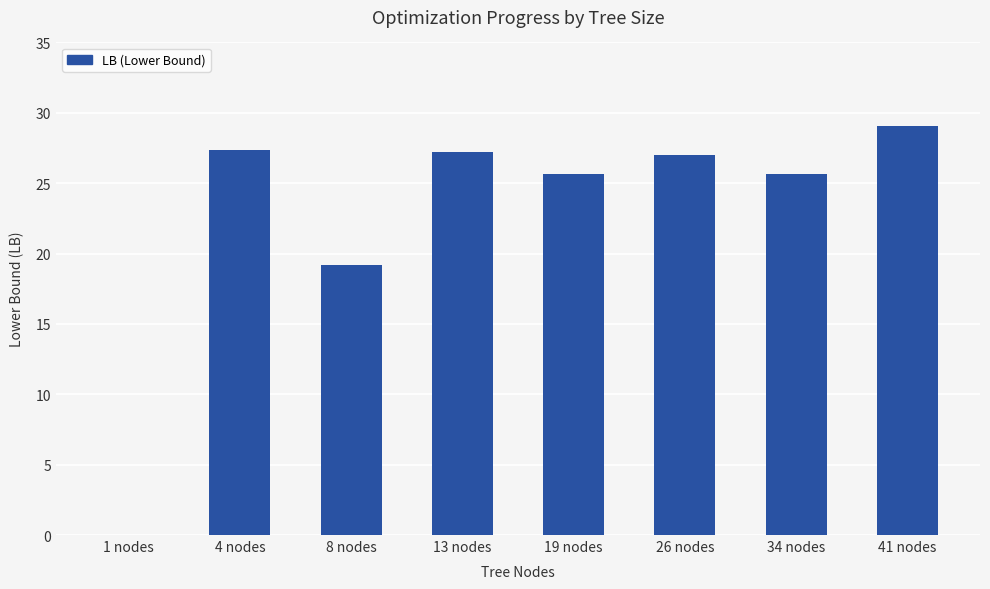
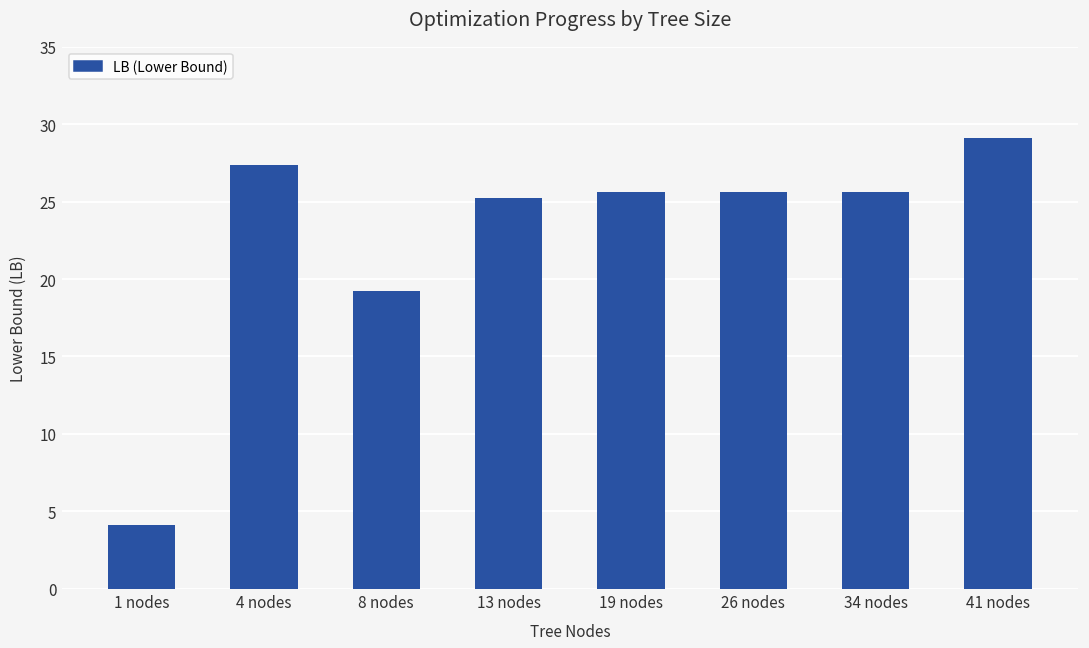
  {
-   "1 nodes": 0.0,
+   "1 nodes": 4.1,
    "4 nodes": 27.4,
    "8 nodes": 19.2,
-   "13 nodes": 27.2,
+   "13 nodes": 25.3,
    "19 nodes": 25.6,
-   "26 nodes": 27.0,
+   "26 nodes": 25.6,
    "34 nodes": 25.6,
    "41 nodes": 29.1
  }
